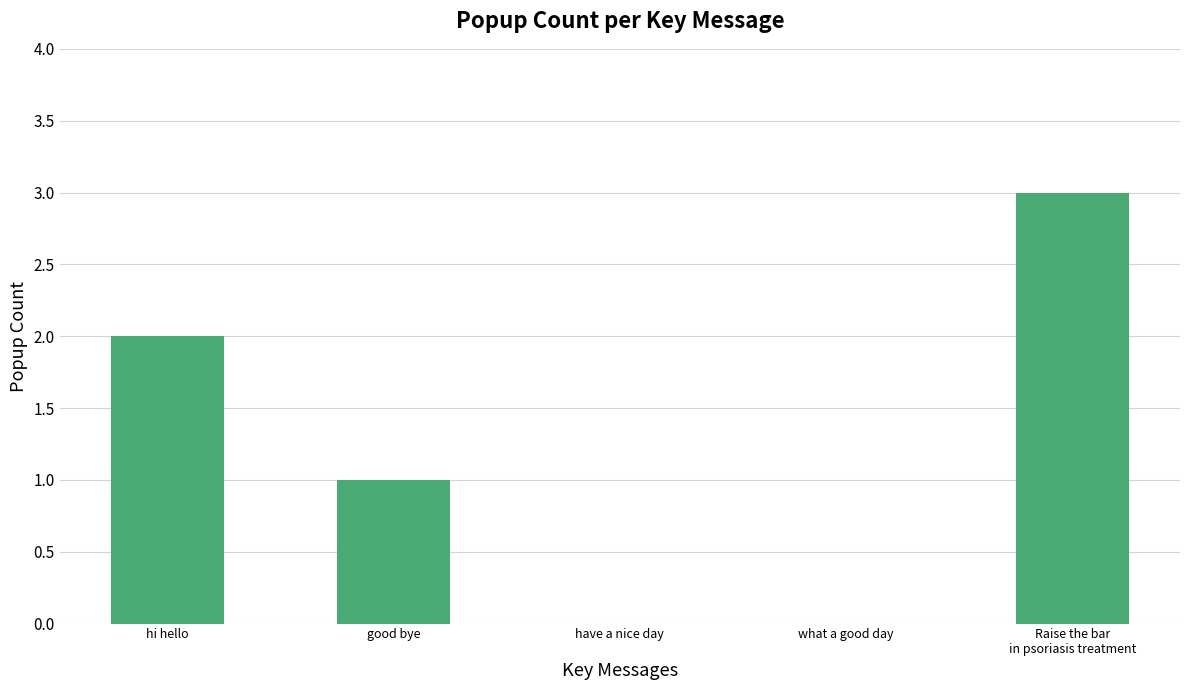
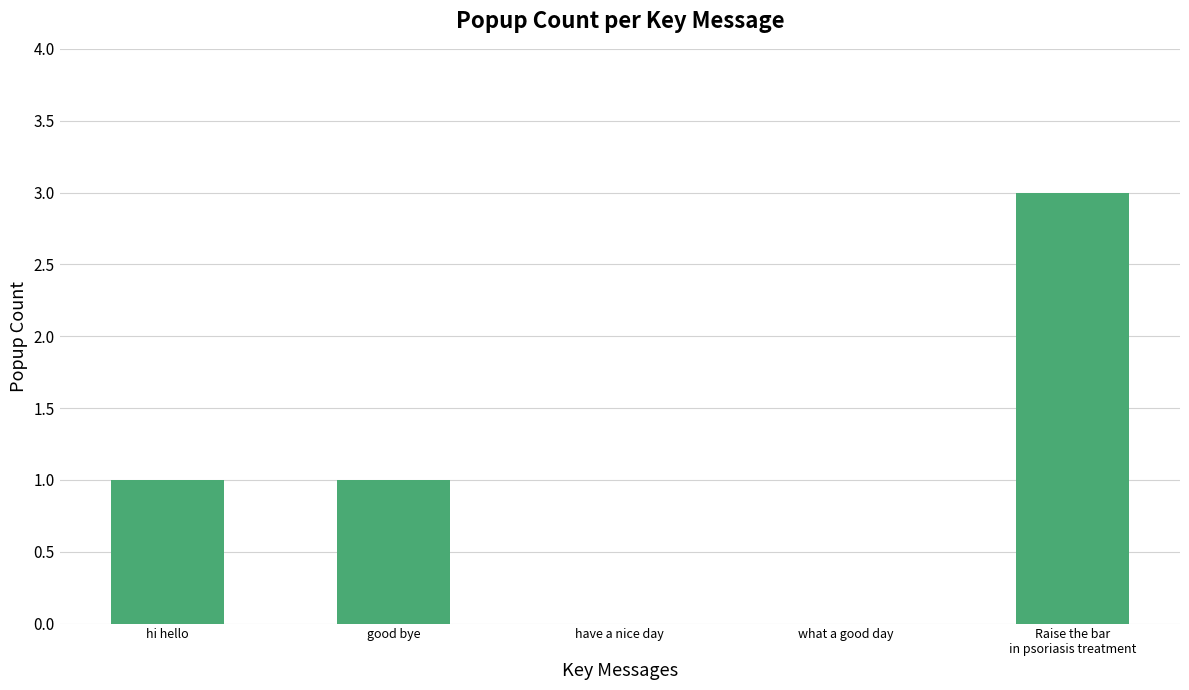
  {
-   "hi hello": 2,
+   "hi hello": 1,
    "good bye": 1,
    "have a nice day": 0,
    "what a good day": 0,
    "Raise the bar in psoriasis treatment": 3
  }
